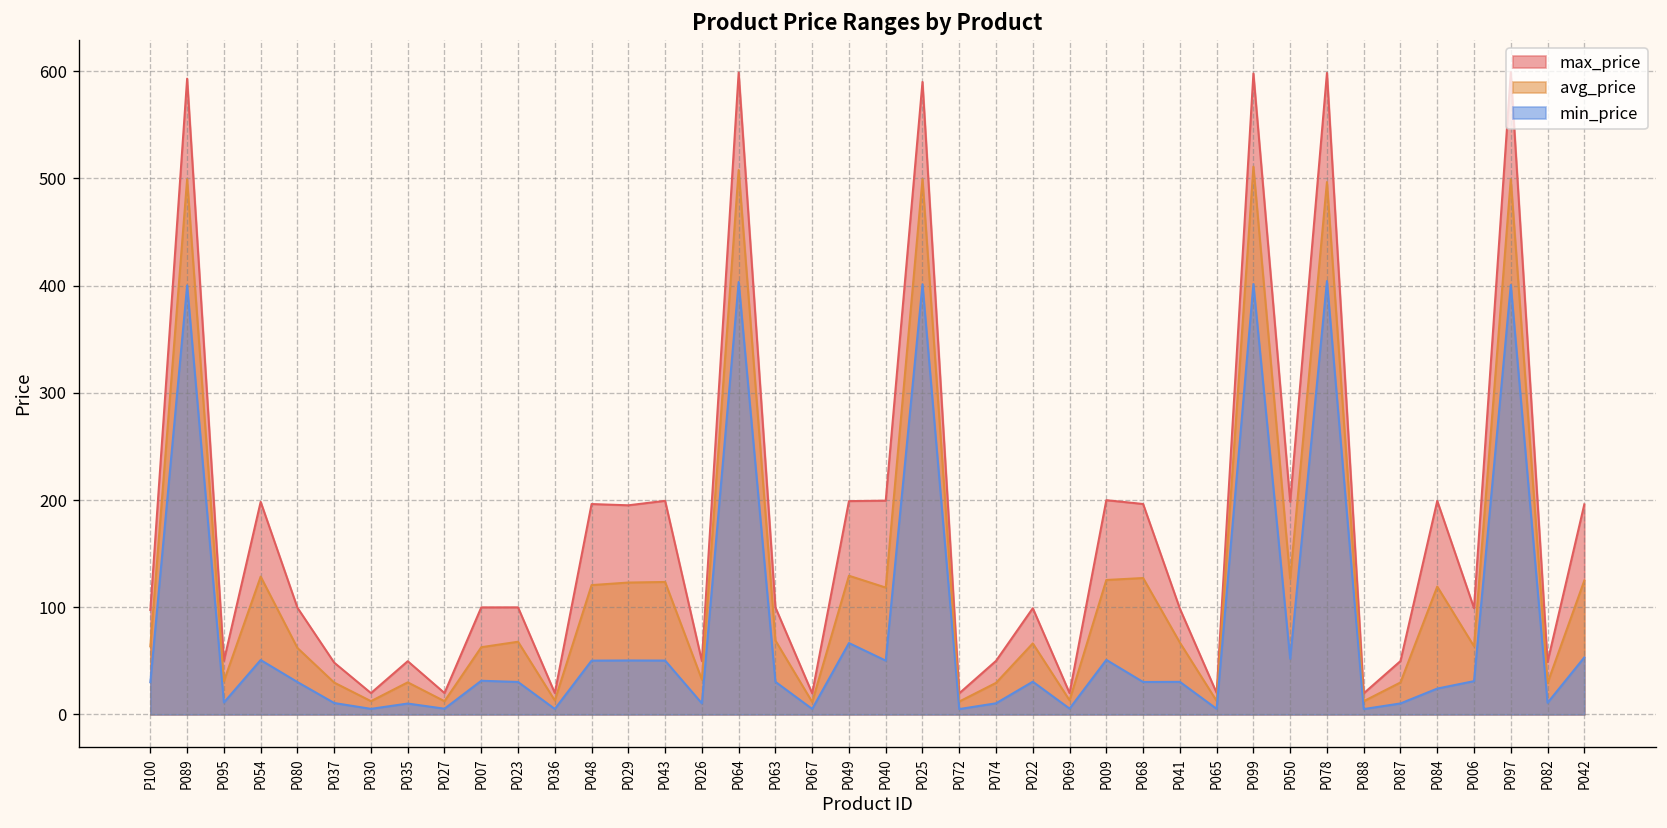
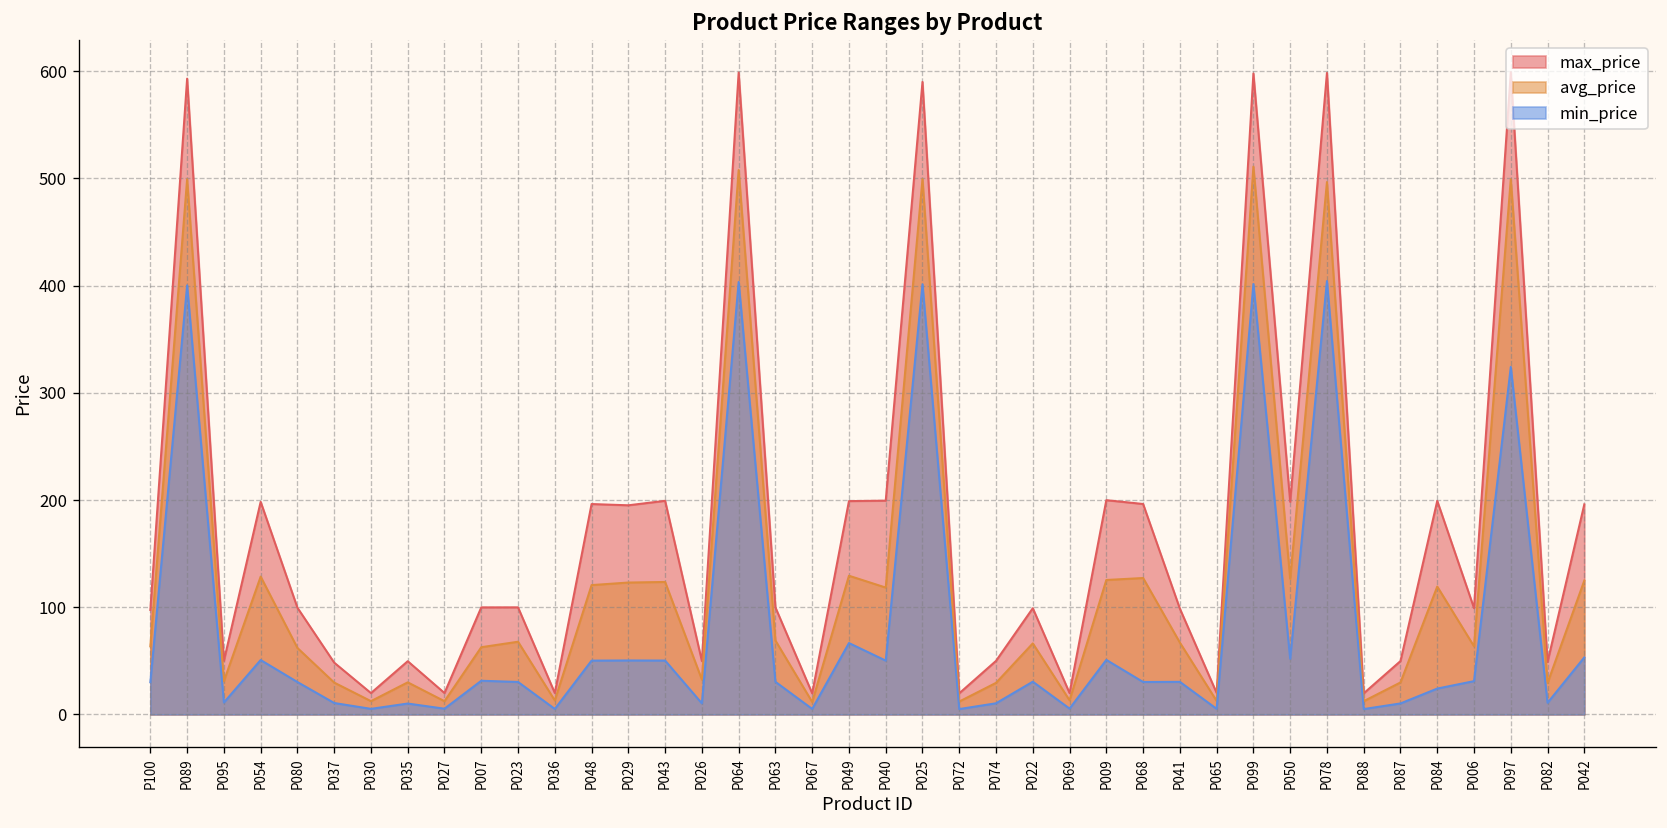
  {
    "min_price": {
      "P100": 30,
      "P089": 400,
      "P095": 10,
      "P054": 50,
      "P080": 30,
      "P037": 10,
      "P030": 10,
      "P035": 10,
      "P027": 10,
      "P007": 30,
      "P023": 30,
      "P036": 10,
      "P048": 50,
      "P029": 50,
      "P043": 50,
      "P026": 10,
      "P064": 400,
      "P063": 30,
      "P067": 10,
      "P049": 70,
      "P040": 50,
      "P025": 400,
      "P072": 10,
      "P074": 10,
      "P022": 30,
      "P069": 10,
      "P009": 50,
      "P068": 30,
      "P041": 30,
      "P065": 10,
      "P099": 400,
      "P050": 50,
      "P078": 400,
      "P088": 10,
      "P087": 10,
      "P084": 20,
      "P006": 30,
-     "P097": 400,
+     "P097": 320,
      "P082": 10,
      "P042": 50
    }
  }
